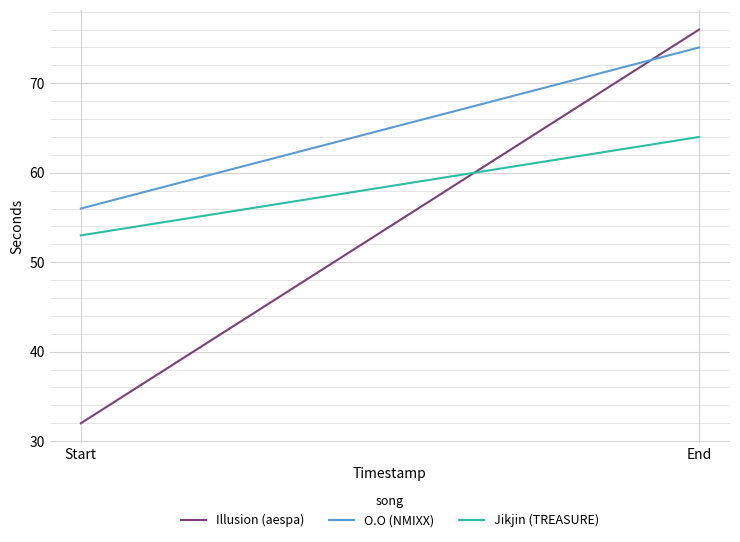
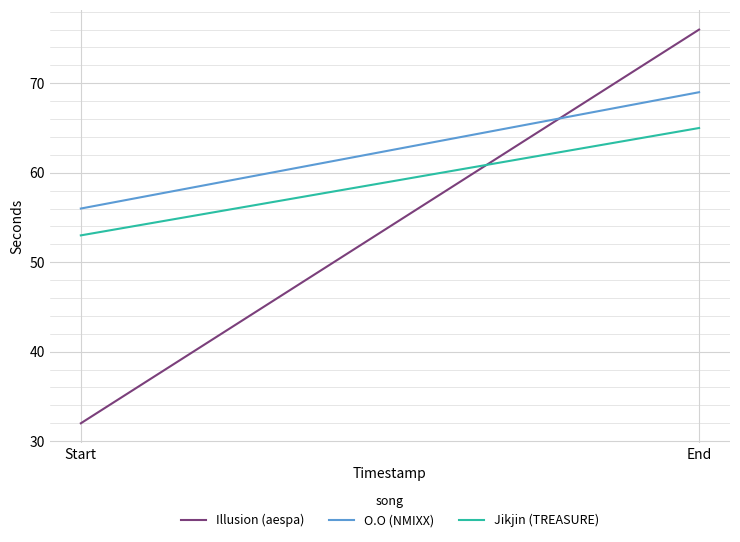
  {
    "Illusion (aespa)": {
      "Start": 32,
      "End": 76
    },
    "O.O (NMIXX)": {
      "Start": 56,
-     "End": 74
+     "End": 69
    },
    "Jikjin (TREASURE)": {
      "Start": 53,
-     "End": 64
+     "End": 65
    }
  }
